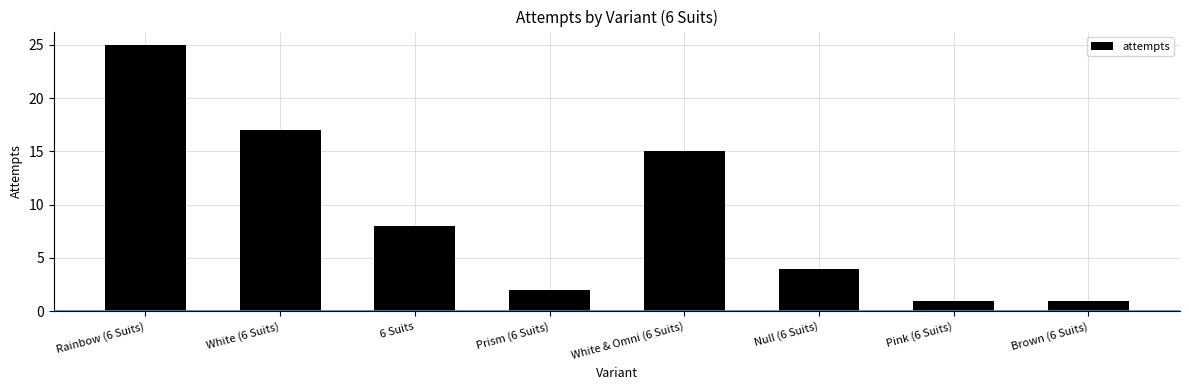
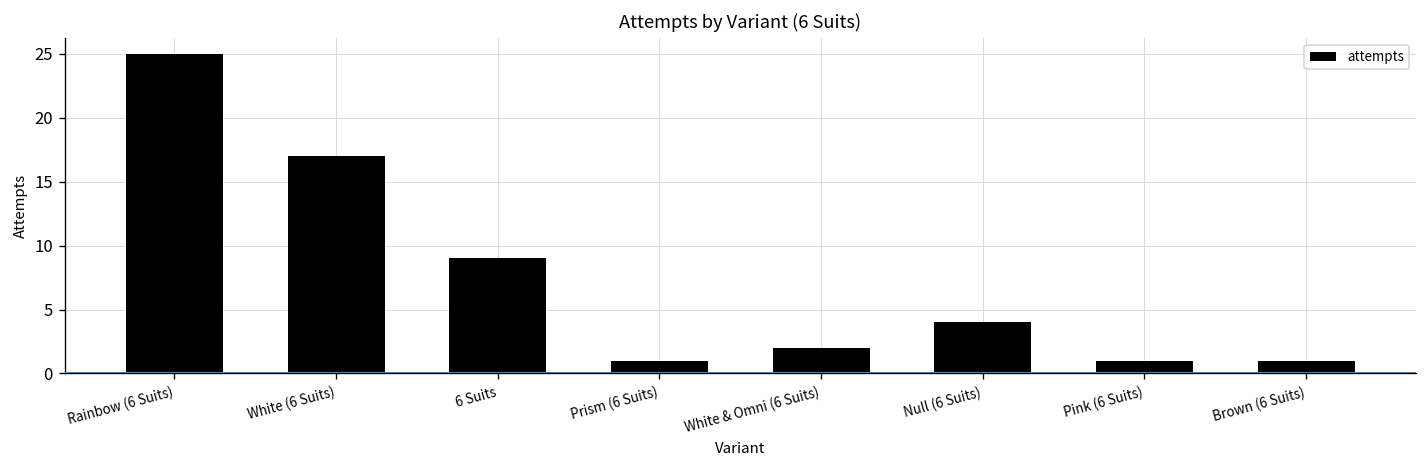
  {
    "Rainbow (6 Suits)": 25,
    "White (6 Suits)": 17,
-   "6 Suits": 8,
-   "Prism (6 Suits)": 2,
-   "White & Omni (6 Suits)": 15,
+   "6 Suits": 9,
+   "Prism (6 Suits)": 1,
+   "White & Omni (6 Suits)": 2,
    "Null (6 Suits)": 4,
    "Pink (6 Suits)": 1,
    "Brown (6 Suits)": 1
  }
